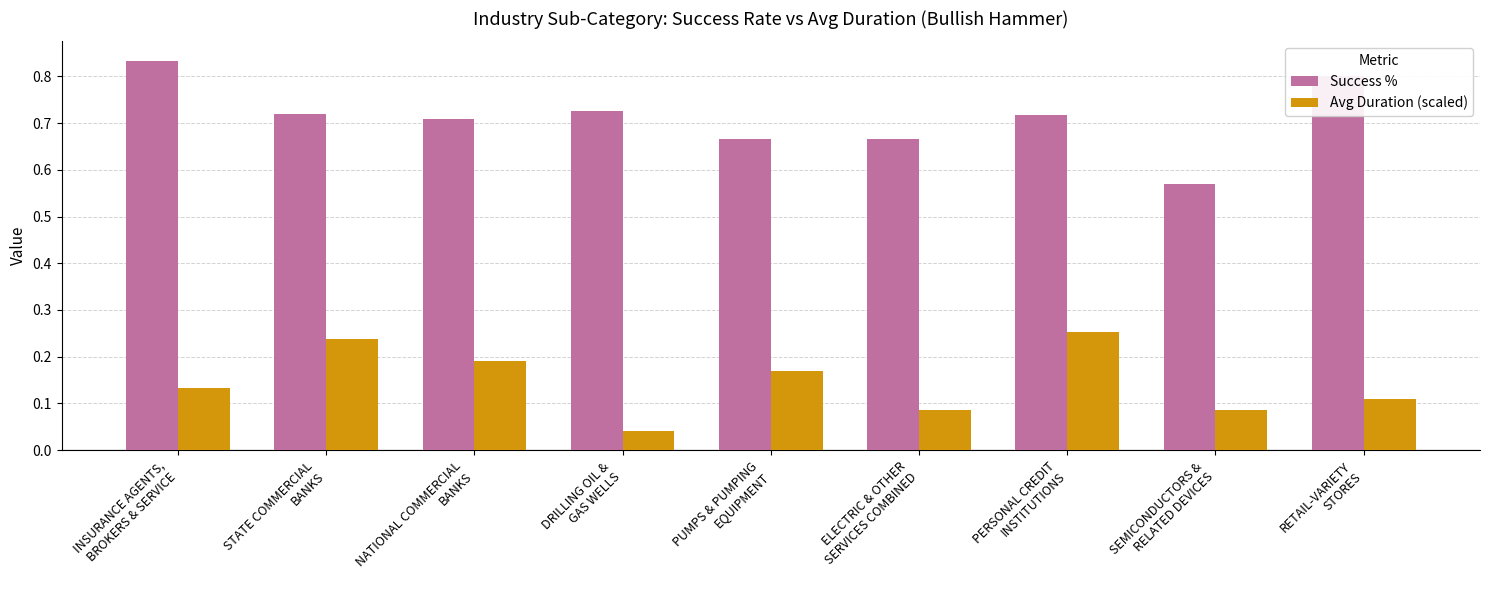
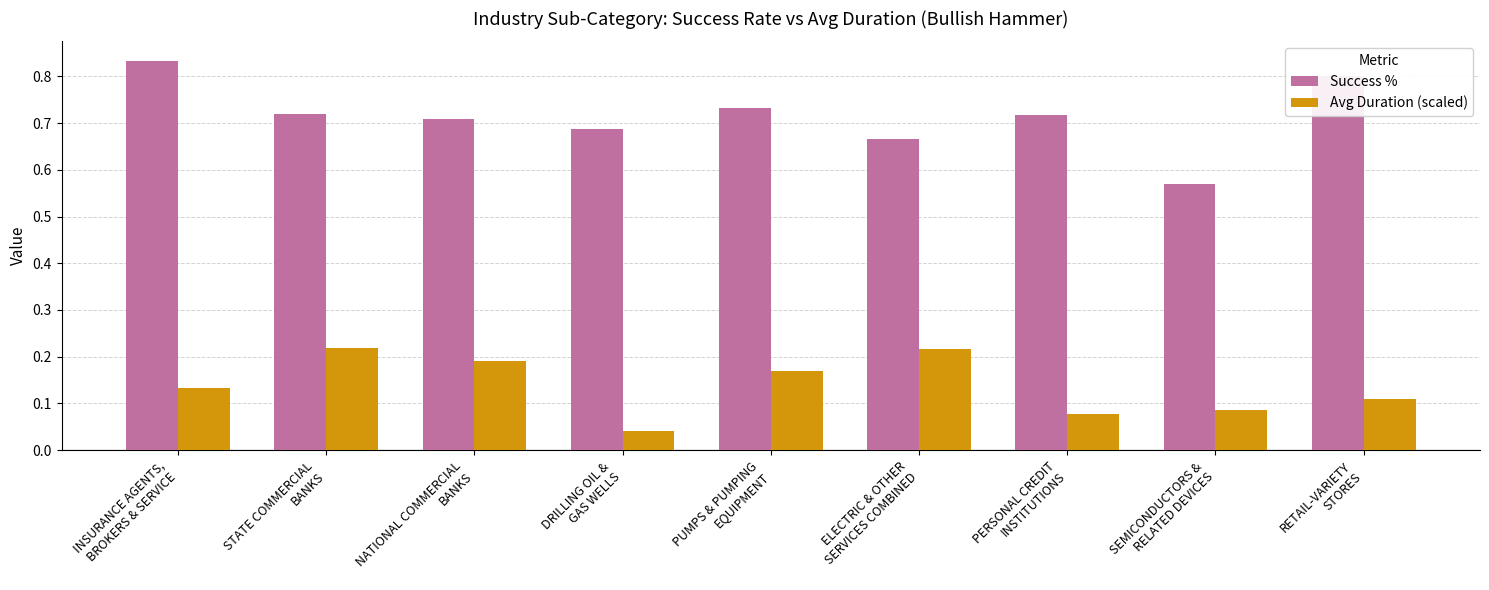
  {
    "Success %": {
      "INSURANCE AGENTS, BROKERS & SERVICE": 0.83,
      "STATE COMMERCIAL BANKS": 0.72,
      "NATIONAL COMMERCIAL BANKS": 0.71,
-     "DRILLING OIL & GAS WELLS": 0.73,
-     "PUMPS & PUMPING EQUIPMENT": 0.67,
+     "DRILLING OIL & GAS WELLS": 0.69,
+     "PUMPS & PUMPING EQUIPMENT": 0.73,
      "ELECTRIC & OTHER SERVICES COMBINED": 0.67,
      "PERSONAL CREDIT INSTITUTIONS": 0.72,
      "SEMICONDUCTORS & RELATED DEVICES": 0.57
    },
    "Avg Duration (scaled)": {
      "INSURANCE AGENTS, BROKERS & SERVICE": 0.13,
-     "STATE COMMERCIAL BANKS": 0.24,
+     "STATE COMMERCIAL BANKS": 0.22,
      "NATIONAL COMMERCIAL BANKS": 0.19,
      "DRILLING OIL & GAS WELLS": 0.04,
      "PUMPS & PUMPING EQUIPMENT": 0.17,
-     "ELECTRIC & OTHER SERVICES COMBINED": 0.09,
-     "PERSONAL CREDIT INSTITUTIONS": 0.25,
+     "ELECTRIC & OTHER SERVICES COMBINED": 0.22,
+     "PERSONAL CREDIT INSTITUTIONS": 0.08,
      "SEMICONDUCTORS & RELATED DEVICES": 0.09,
      "RETAIL-VARIETY STORES": 0.11
    }
  }
